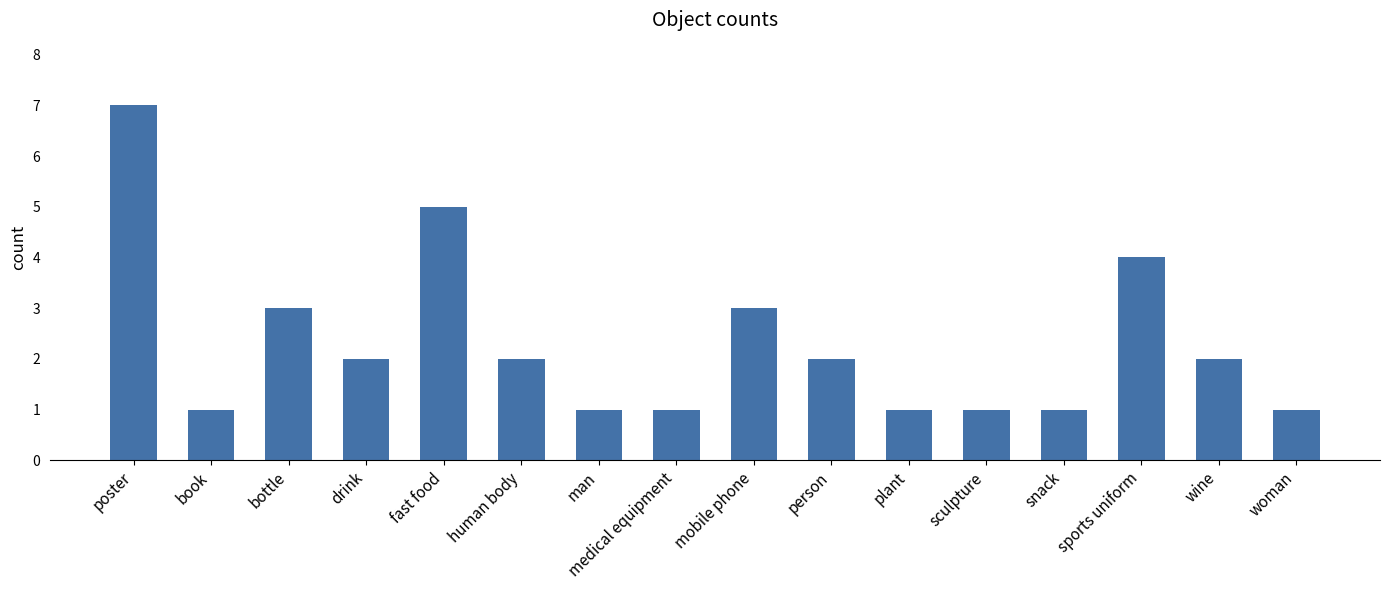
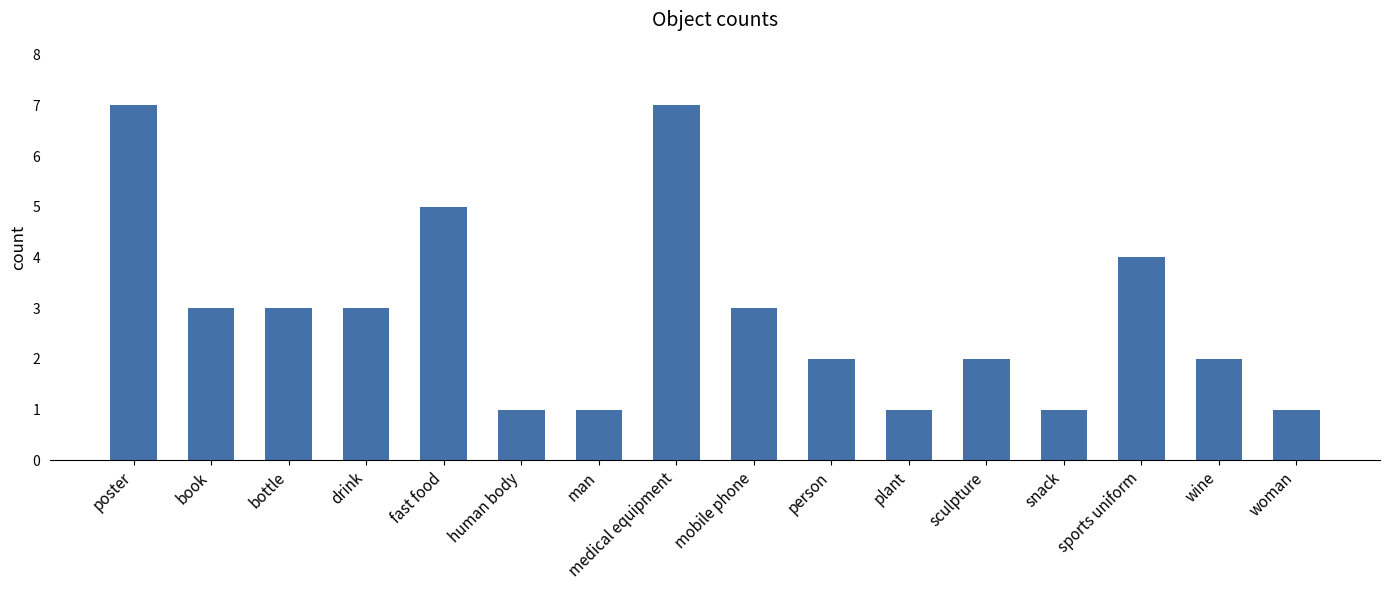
  {
    "poster": 7,
-   "book": 1,
+   "book": 3,
    "bottle": 3,
-   "drink": 2,
+   "drink": 3,
    "fast food": 5,
-   "human body": 2,
+   "human body": 1,
    "man": 1,
-   "medical equipment": 1,
+   "medical equipment": 7,
    "mobile phone": 3,
    "person": 2,
    "plant": 1,
-   "sculpture": 1,
+   "sculpture": 2,
    "snack": 1,
    "sports uniform": 4,
    "wine": 2,
    "woman": 1
  }
